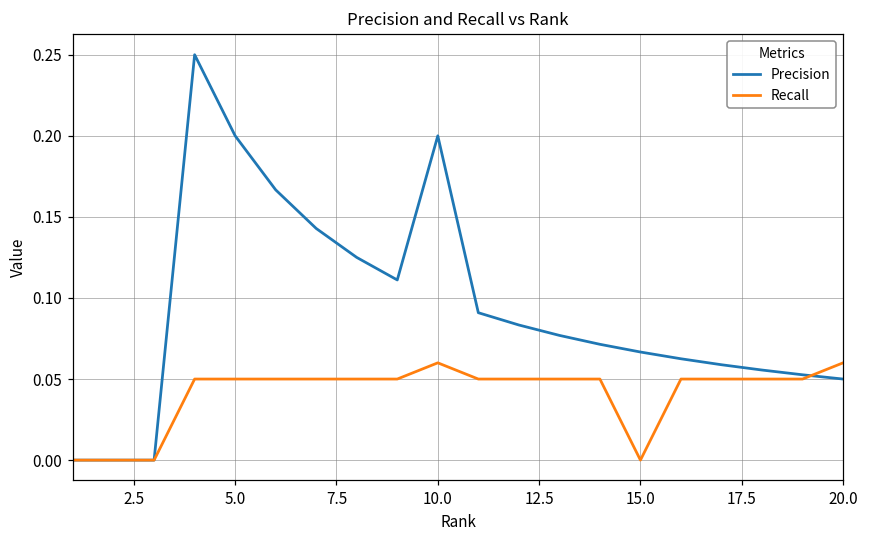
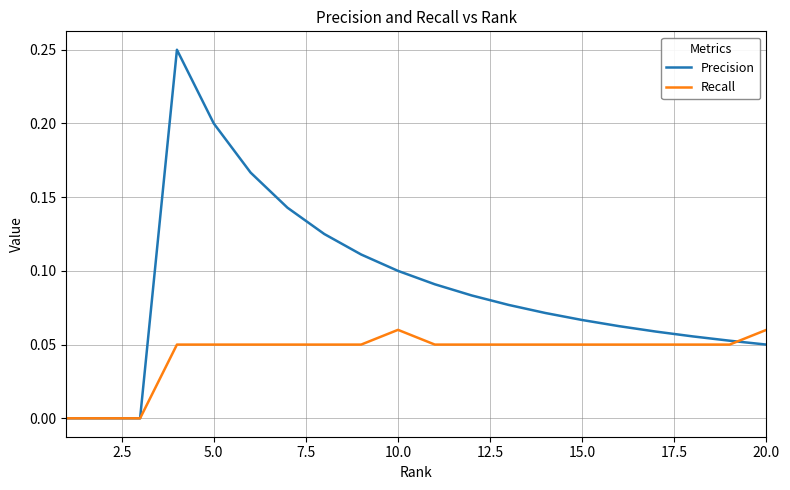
  {
    "Precision": {
      "5.0": 0.2,
-     "10.0": 0.2,
+     "10.0": 0.1,
      "15.0": 0.067,
      "20.0": 0.050
    },
    "Recall": {
      "5.0": 0.05,
      "10.0": 0.06,
-     "15.0": 0.00,
+     "15.0": 0.05,
      "20.0": 0.06
    }
  }
